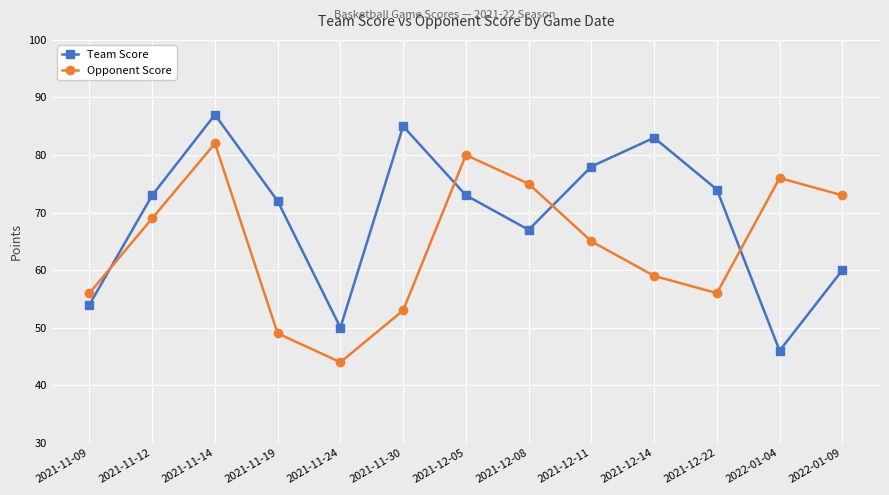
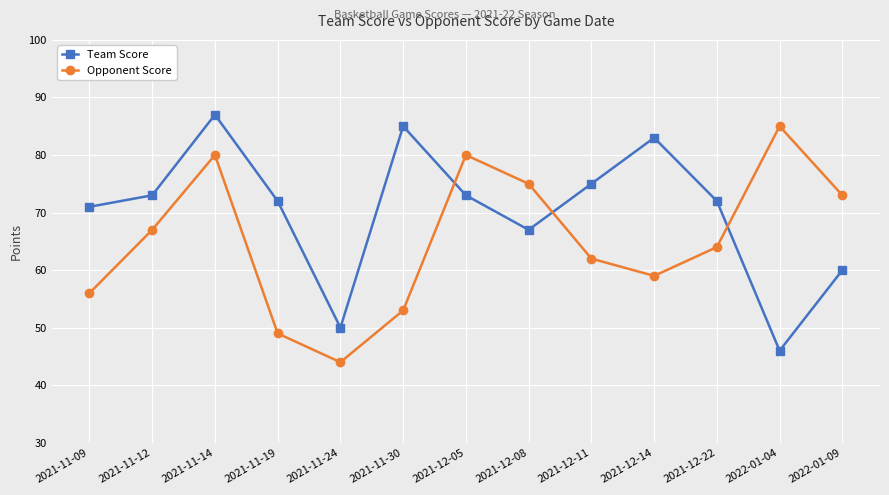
  {
    "Team Score": {
-     "2021-11-09": 54,
+     "2021-11-09": 71,
      "2021-11-12": 73,
      "2021-11-14": 87,
      "2021-11-19": 72,
      "2021-11-24": 50,
      "2021-11-30": 85,
      "2021-12-05": 73,
      "2021-12-08": 67,
-     "2021-12-11": 78,
+     "2021-12-11": 75,
      "2021-12-14": 83,
-     "2021-12-22": 74,
+     "2021-12-22": 72,
      "2022-01-04": 46,
      "2022-01-09": 60
    },
    "Opponent Score": {
      "2021-11-09": 56,
-     "2021-11-12": 69,
-     "2021-11-14": 82,
+     "2021-11-12": 67,
+     "2021-11-14": 80,
      "2021-11-19": 49,
      "2021-11-24": 44,
      "2021-11-30": 53,
      "2021-12-05": 80,
      "2021-12-08": 75,
-     "2021-12-11": 65,
+     "2021-12-11": 62,
      "2021-12-14": 59,
-     "2021-12-22": 56,
-     "2022-01-04": 76,
+     "2021-12-22": 64,
+     "2022-01-04": 85,
      "2022-01-09": 73
    }
  }
